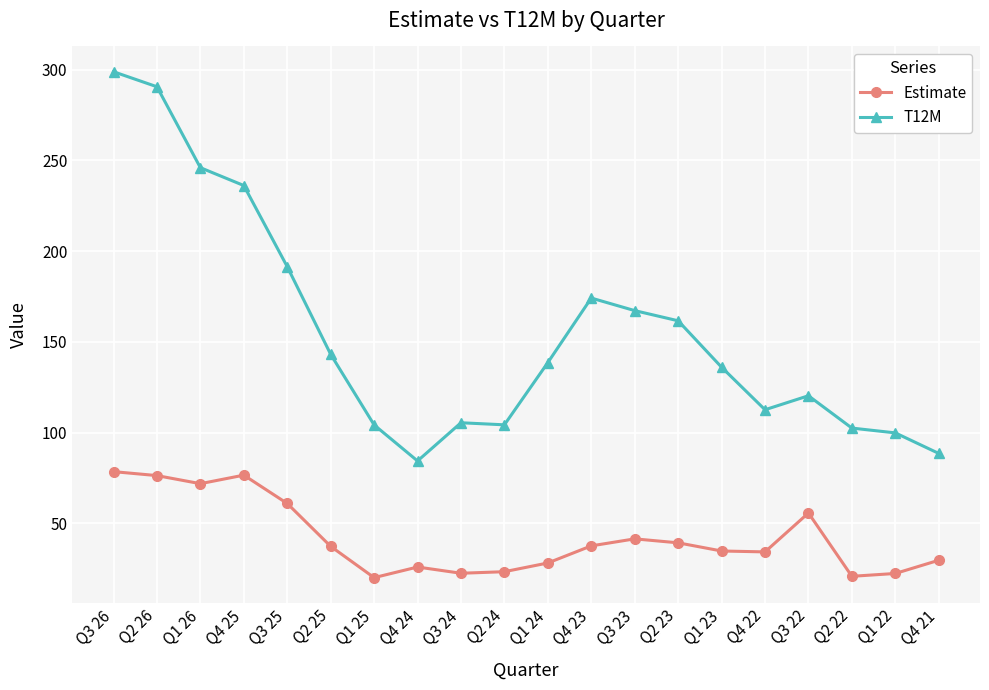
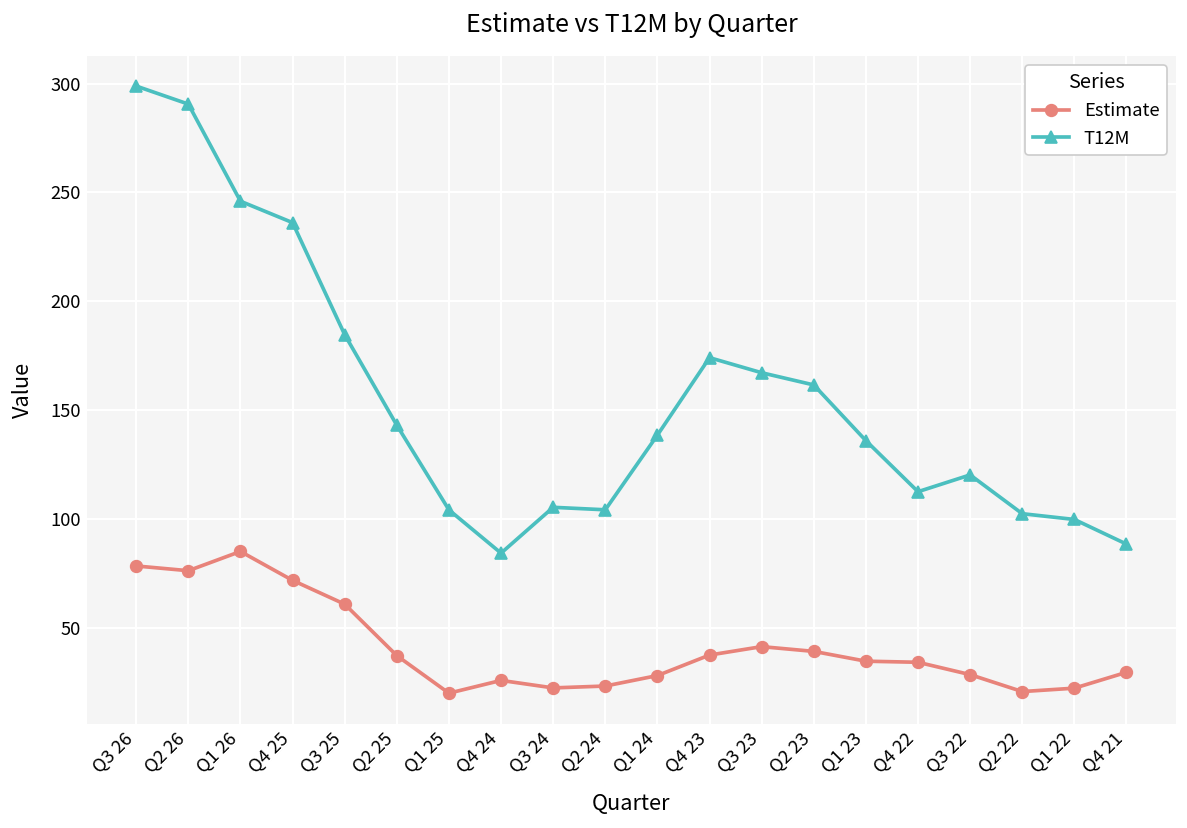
  {
    "Estimate": {
      "Q3 26": 79,
      "Q2 26": 76,
-     "Q1 26": 72,
-     "Q4 25": 77,
+     "Q1 26": 85,
+     "Q4 25": 72,
      "Q3 25": 61,
      "Q2 25": 37,
      "Q1 25": 20,
      "Q4 24": 26,
      "Q3 24": 23,
      "Q2 24": 23,
      "Q1 24": 28,
      "Q4 23": 38,
      "Q3 23": 42,
      "Q2 23": 39,
      "Q1 23": 35,
      "Q4 22": 34,
-     "Q3 22": 56,
+     "Q3 22": 29,
      "Q2 22": 21,
      "Q1 22": 22,
      "Q4 21": 30
    },
    "T12M": {
      "Q3 26": 299,
      "Q2 26": 291,
      "Q1 26": 246,
      "Q4 25": 236,
-     "Q3 25": 191,
+     "Q3 25": 185,
      "Q2 25": 143,
      "Q1 25": 104,
      "Q4 24": 84,
      "Q3 24": 105,
      "Q2 24": 104,
      "Q1 24": 139,
      "Q4 23": 174,
      "Q3 23": 167,
      "Q2 23": 162,
      "Q1 23": 136,
      "Q4 22": 113,
      "Q3 22": 120,
      "Q2 22": 103,
      "Q1 22": 100,
      "Q4 21": 89
    }
  }
